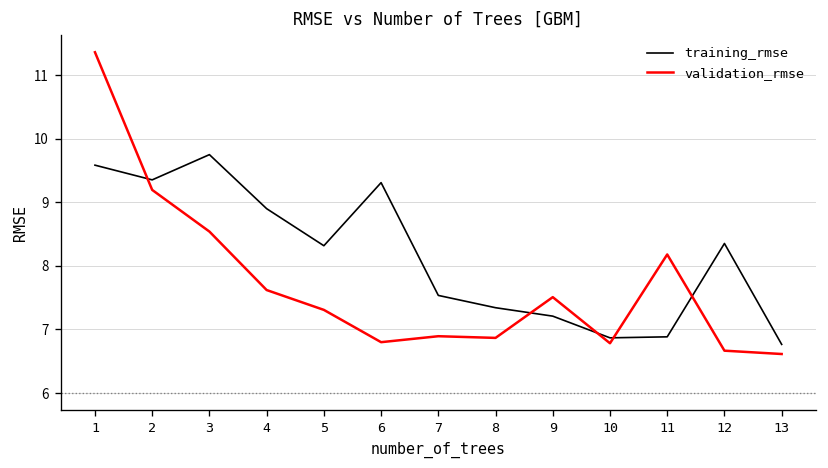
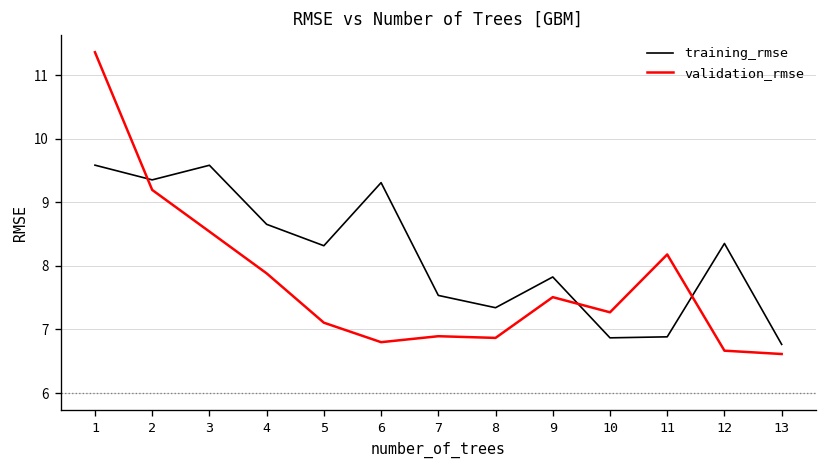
  {
    "training_rmse": {
      "1": 9.6,
      "2": 9.4,
-     "3": 9.7,
-     "4": 8.9,
+     "3": 9.6,
+     "4": 8.7,
      "5": 8.3,
      "6": 9.3,
      "7": 7.5,
      "8": 7.3,
-     "9": 7.2,
+     "9": 7.8,
      "10": 6.9,
      "11": 6.9,
      "12": 8.4,
      "13": 6.8
    },
    "validation_rmse": {
      "1": 11.4,
      "2": 9.2,
      "3": 8.5,
-     "4": 7.6,
-     "5": 7.3,
+     "4": 7.9,
+     "5": 7.1,
      "6": 6.8,
      "7": 6.9,
      "8": 6.9,
      "9": 7.5,
-     "10": 6.8,
+     "10": 7.3,
      "11": 8.2,
      "12": 6.7,
      "13": 6.6
    }
  }
